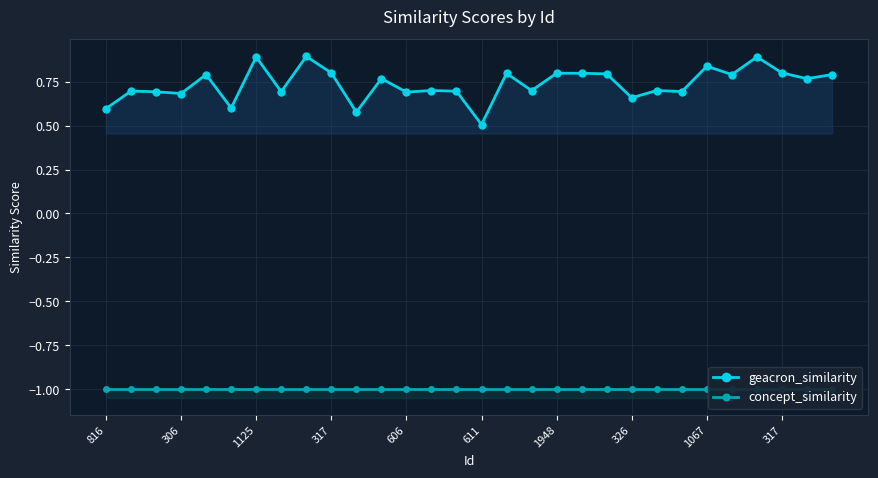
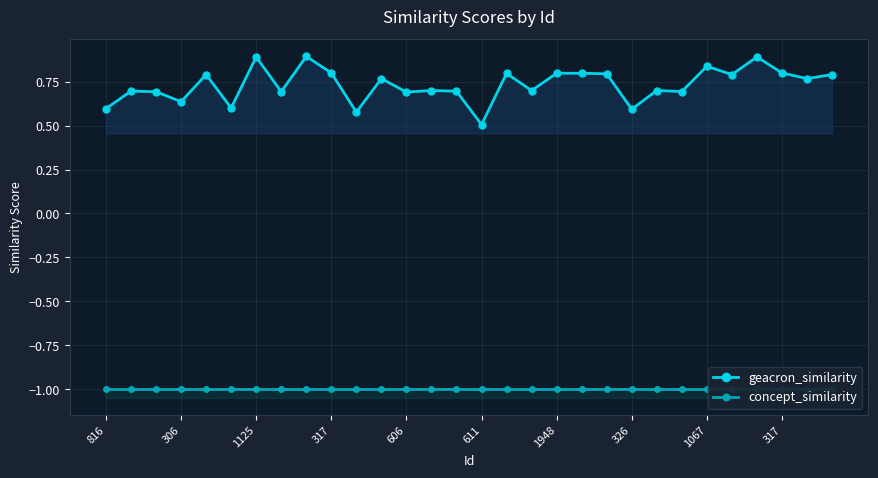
  {
    "geacron_similarity": {
      "816": 0.60,
-     "306": 0.68,
+     "306": 0.64,
      "1125": 0.89,
      "606": 0.69,
      "611": 0.51,
      "1948": 0.80,
-     "326": 0.66,
+     "326": 0.59,
      "1067": 0.84
    },
    "concept_similarity": {
      "816": -1.00,
      "306": -1.00,
      "1125": -1.00,
      "606": -1.00,
      "611": -1.00,
      "1948": -1.00,
      "326": -1.00,
      "1067": -1.00
    }
  }
